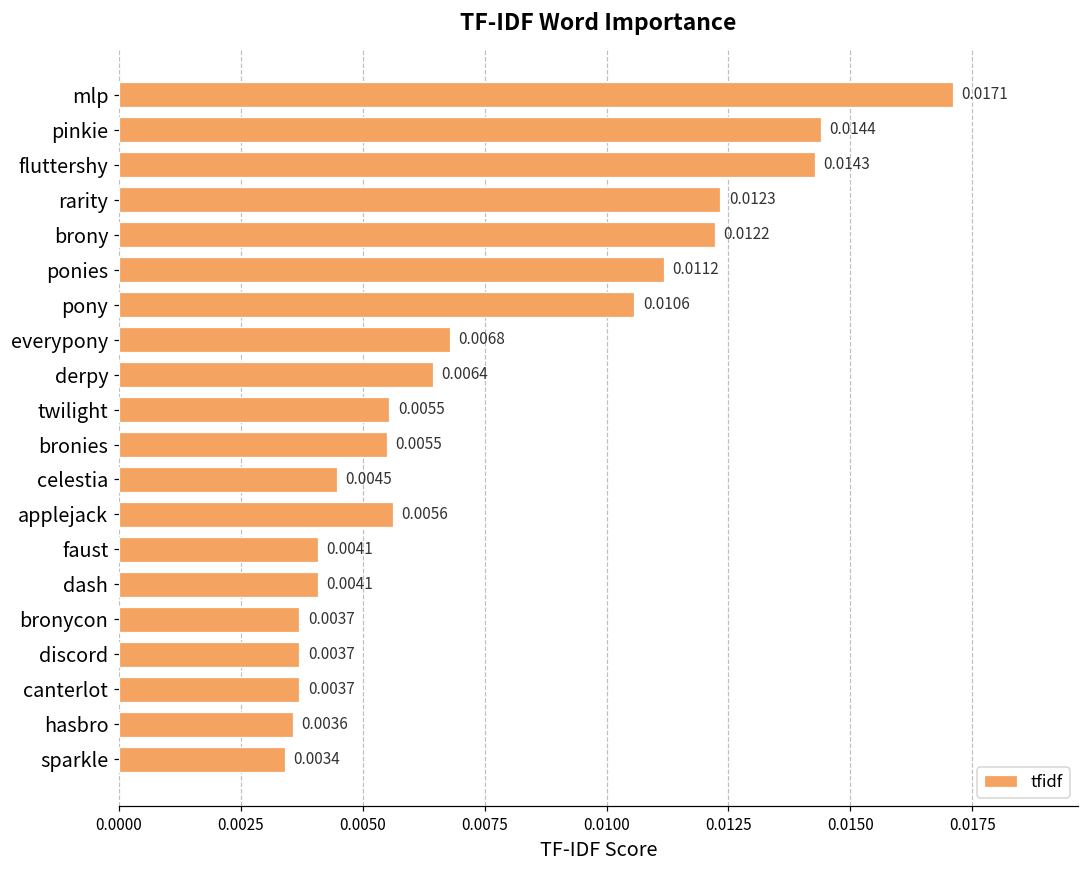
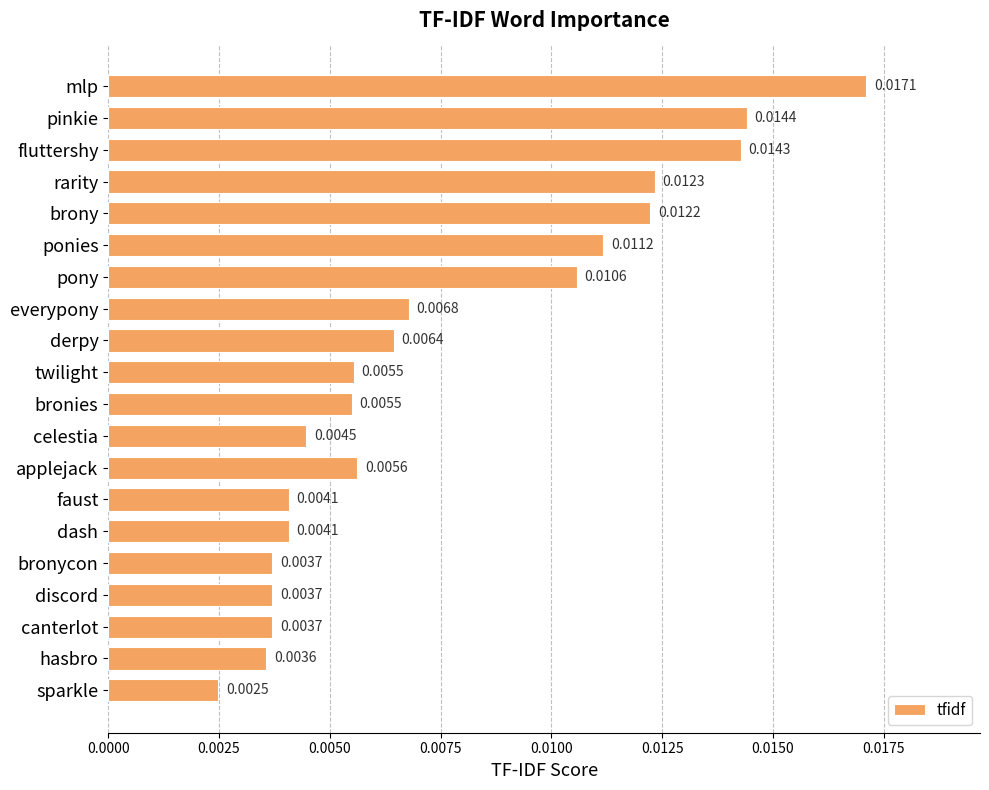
  {
    "mlp": 0.0171,
    "pinkie": 0.0144,
    "fluttershy": 0.0143,
    "rarity": 0.0123,
    "brony": 0.0122,
    "ponies": 0.0112,
    "pony": 0.0106,
    "everypony": 0.0068,
    "derpy": 0.0064,
    "twilight": 0.0055,
    "bronies": 0.0055,
    "celestia": 0.0045,
    "applejack": 0.0056,
    "faust": 0.0041,
    "dash": 0.0041,
    "bronycon": 0.0037,
    "discord": 0.0037,
    "canterlot": 0.0037,
    "hasbro": 0.0036,
-   "sparkle": 0.0034
+   "sparkle": 0.0025
  }
